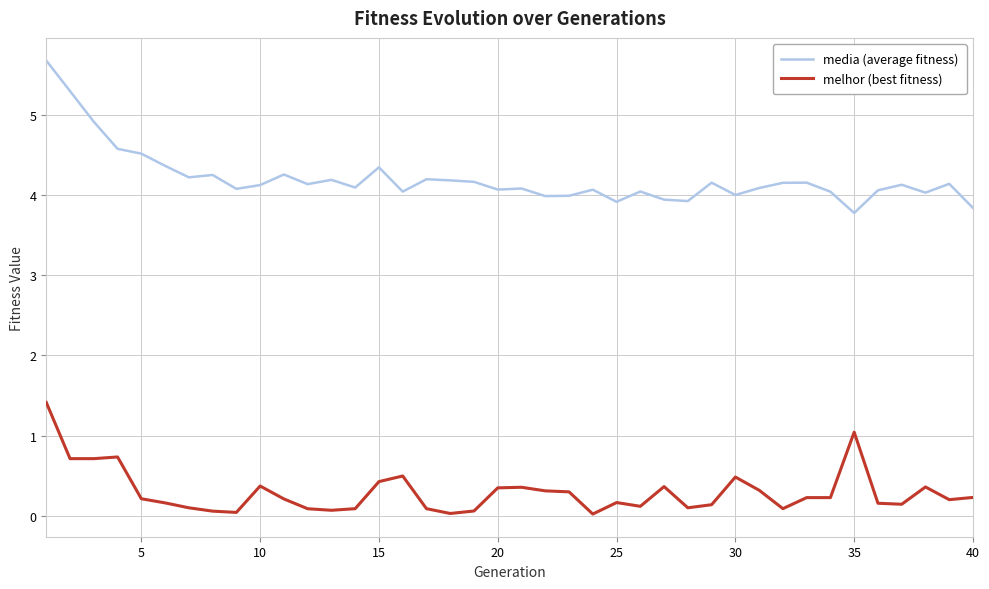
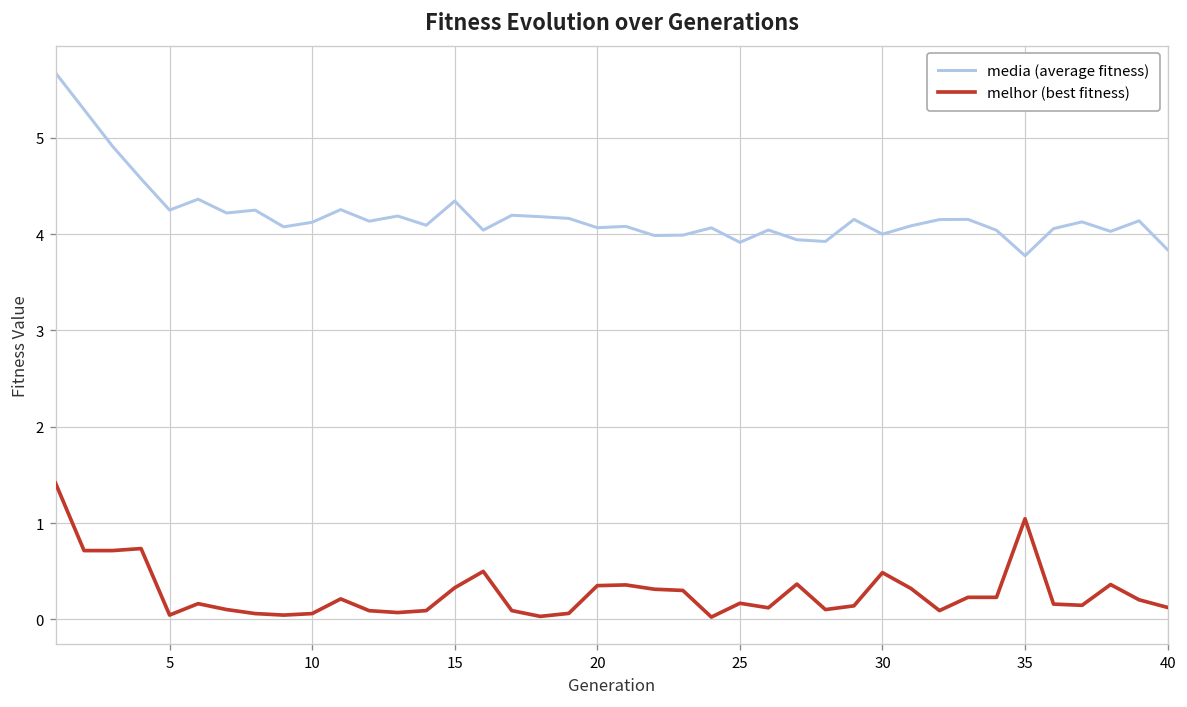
  {
    "media (average fitness)": {
-     "5": 4.5,
+     "5": 4.2,
      "10": 4.1,
      "15": 4.3,
      "20": 4.1,
      "25": 3.9,
      "30": 4.0,
      "35": 3.8,
      "40": 3.8
    },
    "melhor (best fitness)": {
-     "5": 0.2,
-     "10": 0.4,
-     "15": 0.4,
+     "5": 0.0,
+     "10": 0.1,
+     "15": 0.3,
      "20": 0.4,
      "25": 0.2,
      "30": 0.5,
      "35": 1.0,
-     "40": 0.2
+     "40": 0.1
    }
  }
